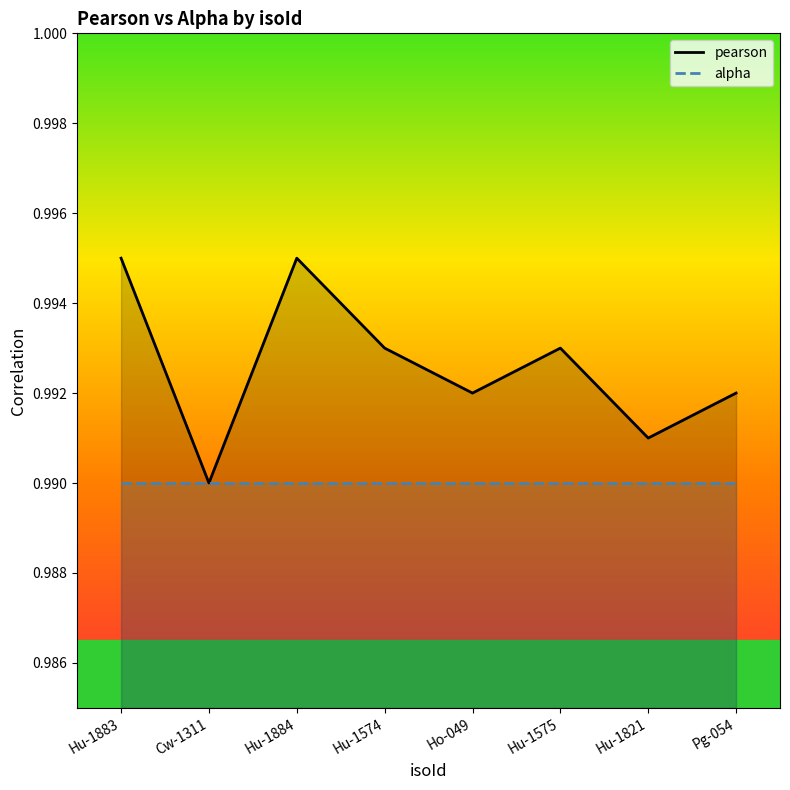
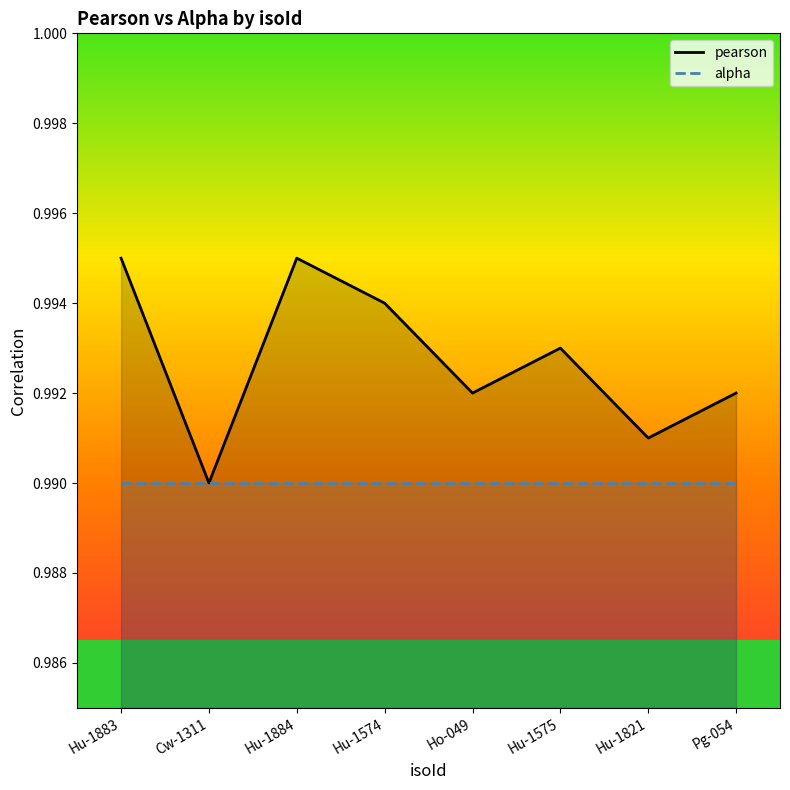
  {
    "pearson": {
      "Hu-1883": 0.995,
      "Hu-1884": 0.995,
-     "Hu-1574": 0.993,
+     "Hu-1574": 0.994,
      "Ho-049": 0.992,
      "Hu-1575": 0.993,
      "Hu-1821": 0.991,
      "Pg-054": 0.992
    },
    "alpha": {
      "Hu-1883": 0.990,
      "Hu-1884": 0.990,
      "Hu-1574": 0.990,
      "Ho-049": 0.990,
      "Hu-1575": 0.990,
      "Hu-1821": 0.990,
      "Pg-054": 0.990
    }
  }
